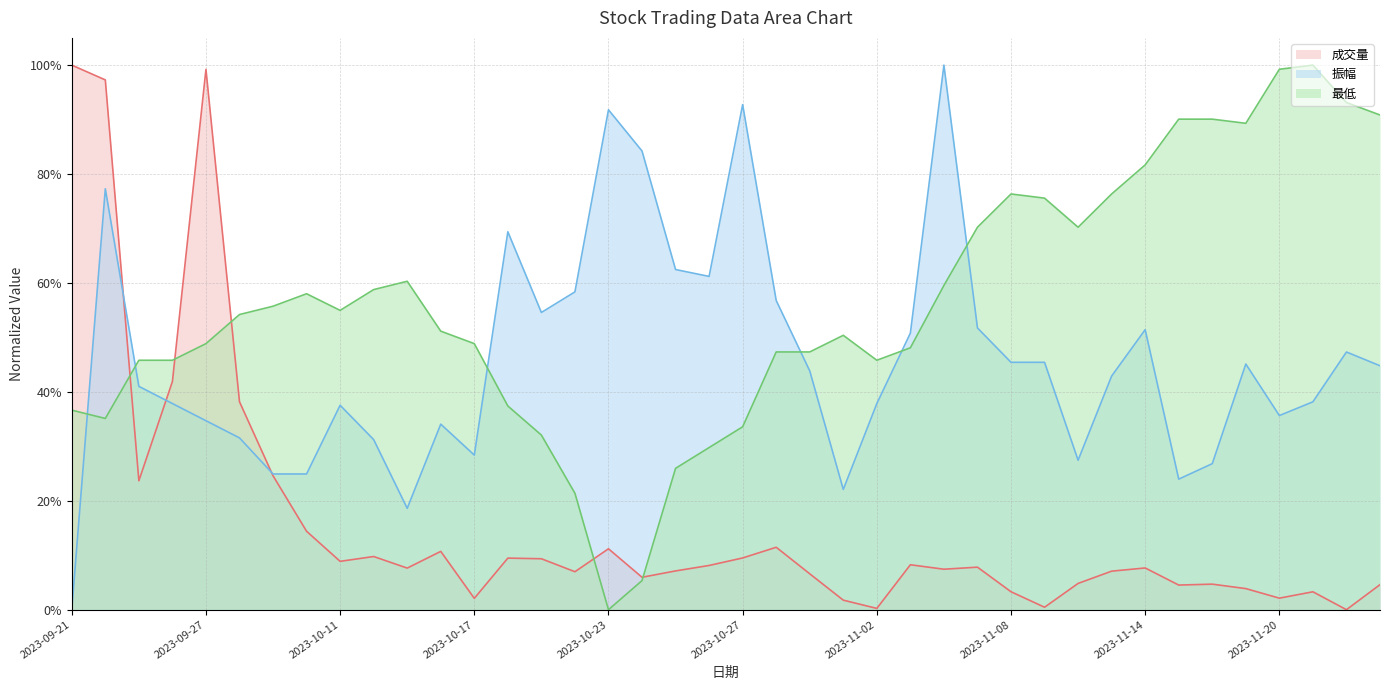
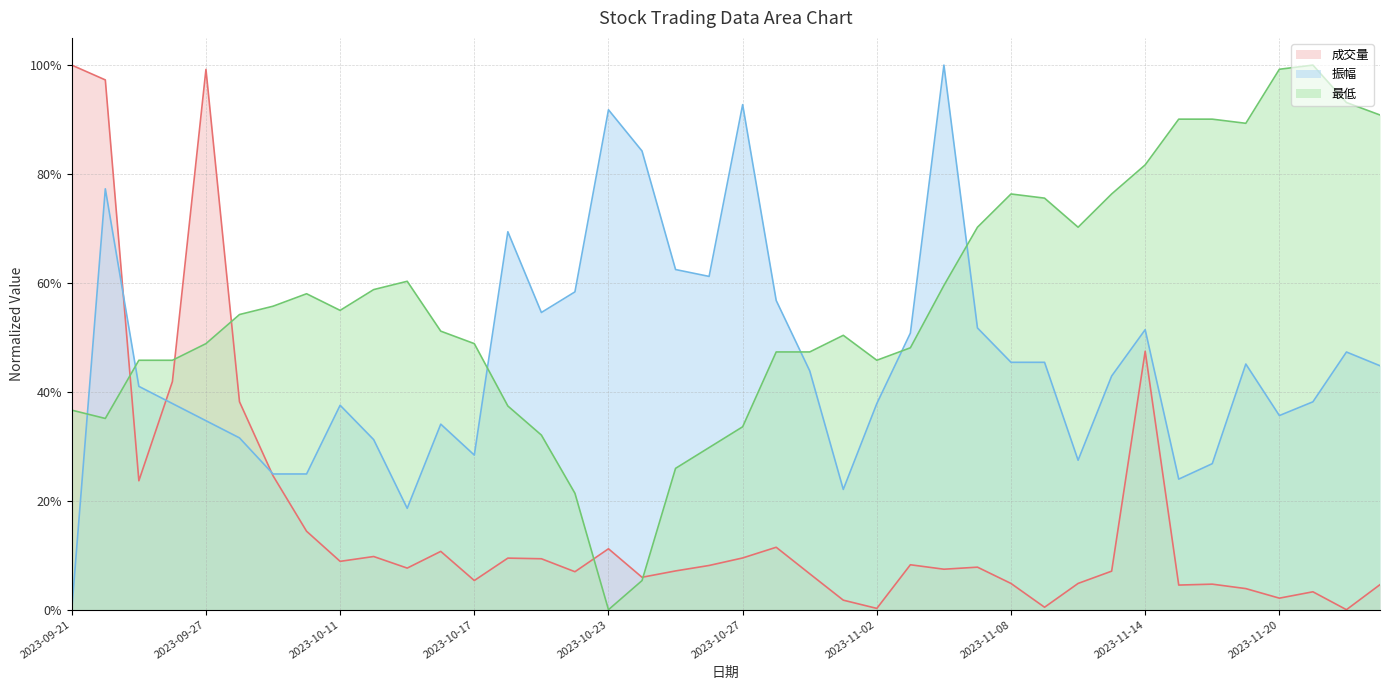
  {
    "成交量": {
      "2023-09-21": "100%",
      "2023-09-27": "99%",
      "2023-10-11": "9%",
-     "2023-10-17": "2%",
+     "2023-10-17": "5%",
      "2023-10-23": "11%",
      "2023-10-27": "10%",
      "2023-11-02": "0%",
-     "2023-11-08": "3%",
-     "2023-11-14": "8%",
+     "2023-11-08": "5%",
+     "2023-11-14": "47%",
      "2023-11-20": "2%"
    }
  }
